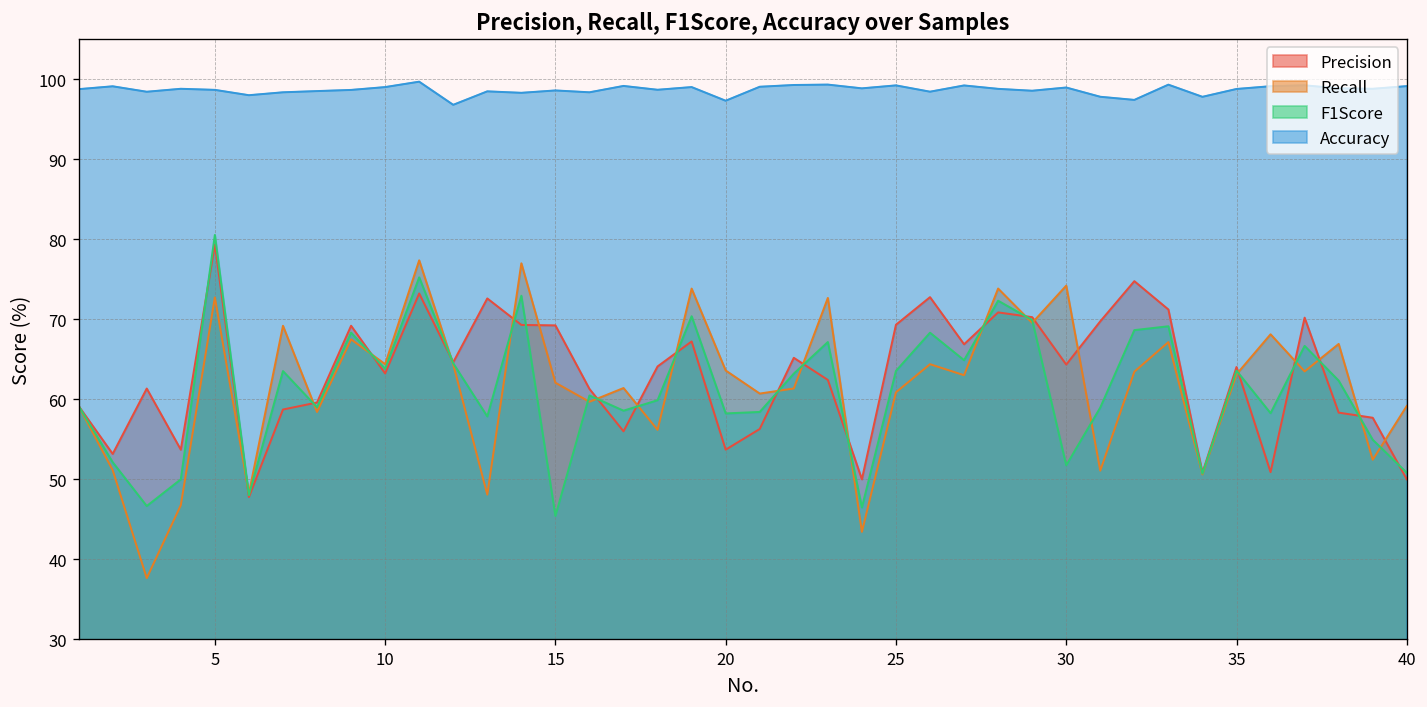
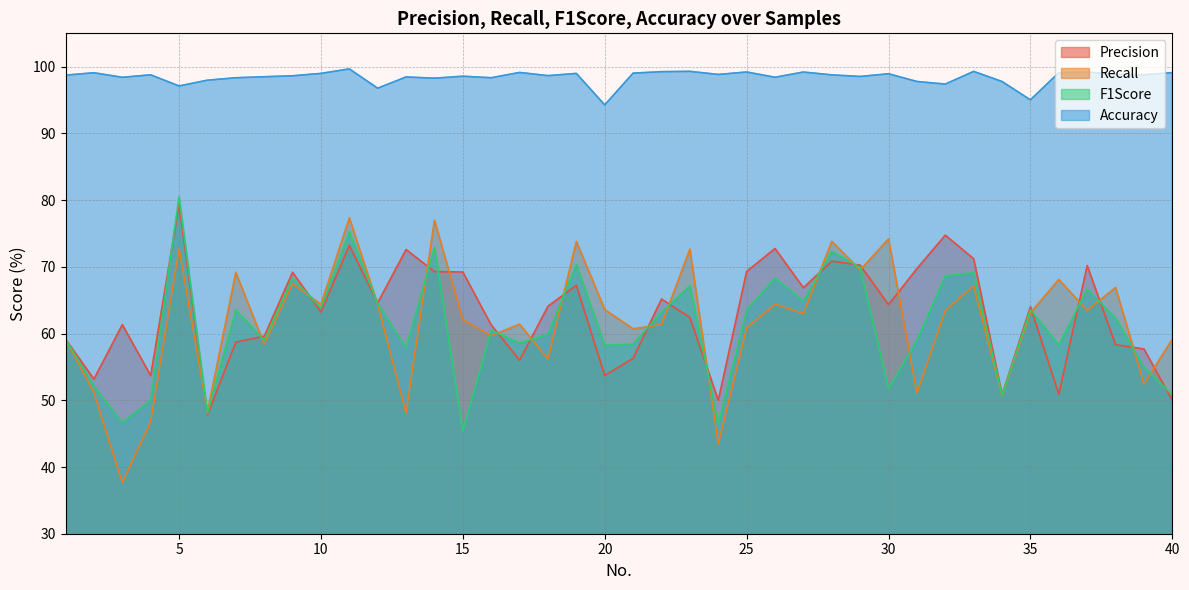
  {
    "F1Score": {
      "5": 81,
      "10": 64,
      "15": 45,
      "20": 58,
      "25": 64,
      "30": 52,
      "35": 64,
      "40": 51
    },
    "Accuracy": {
-     "5": 99,
+     "5": 97,
      "10": 99,
      "15": 99,
-     "20": 97,
+     "20": 94,
      "25": 99,
      "30": 99,
-     "35": 99,
+     "35": 95,
      "40": 99
    }
  }
